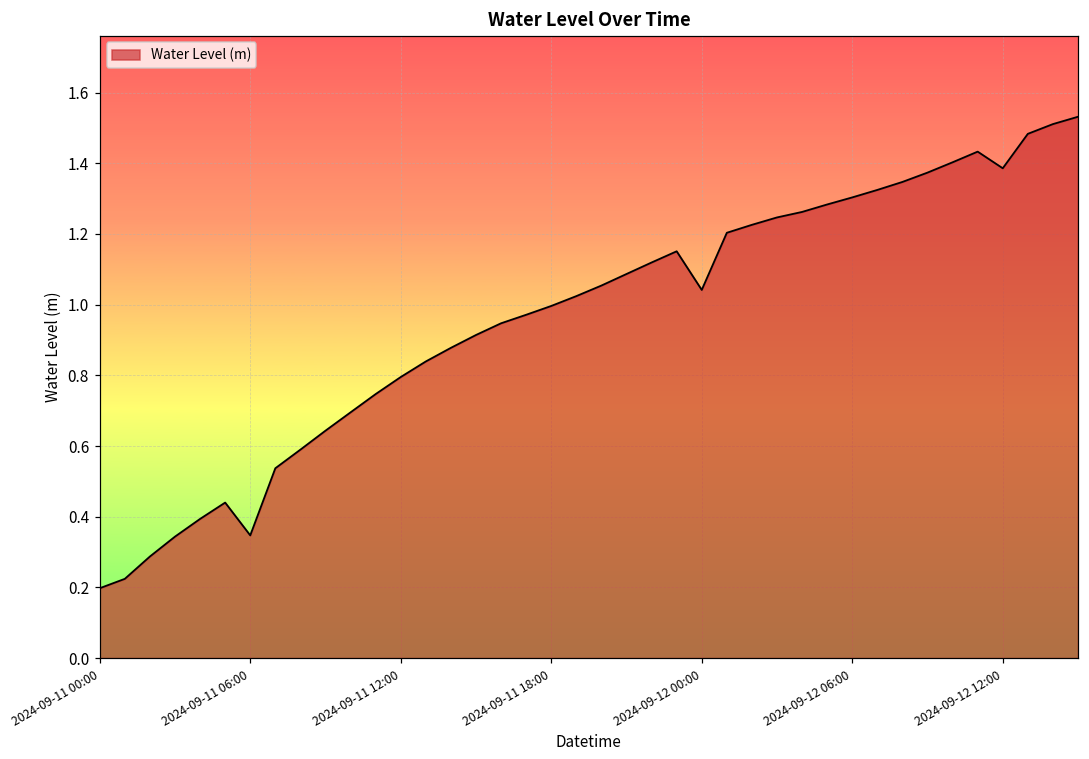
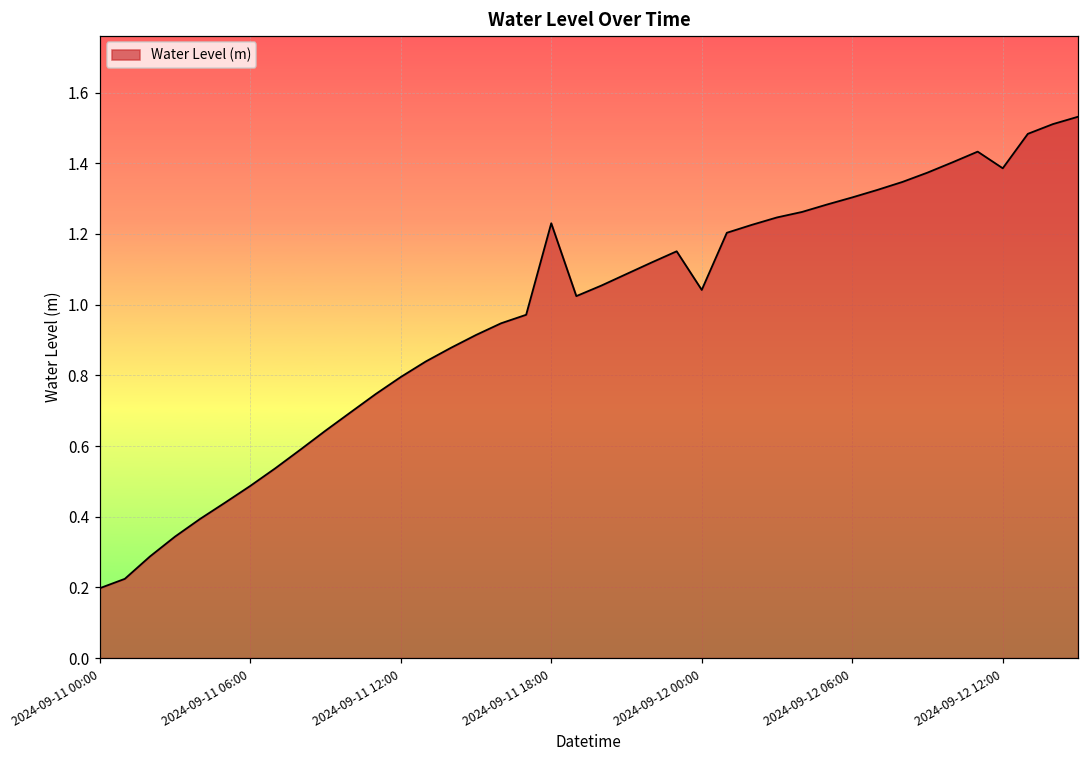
  {
    "2024-09-11 00:00": 0.20,
-   "2024-09-11 06:00": 0.35,
+   "2024-09-11 06:00": 0.49,
    "2024-09-11 12:00": 0.80,
-   "2024-09-11 18:00": 1.00,
+   "2024-09-11 18:00": 1.23,
    "2024-09-12 00:00": 1.04,
    "2024-09-12 06:00": 1.30,
    "2024-09-12 12:00": 1.39
  }
